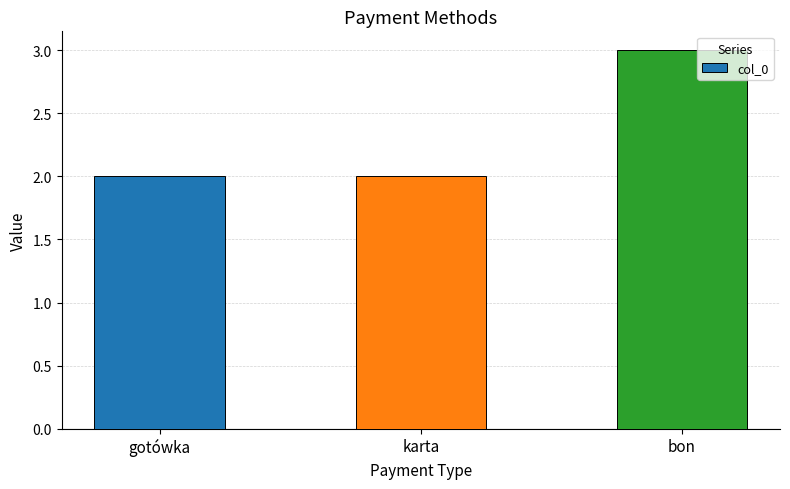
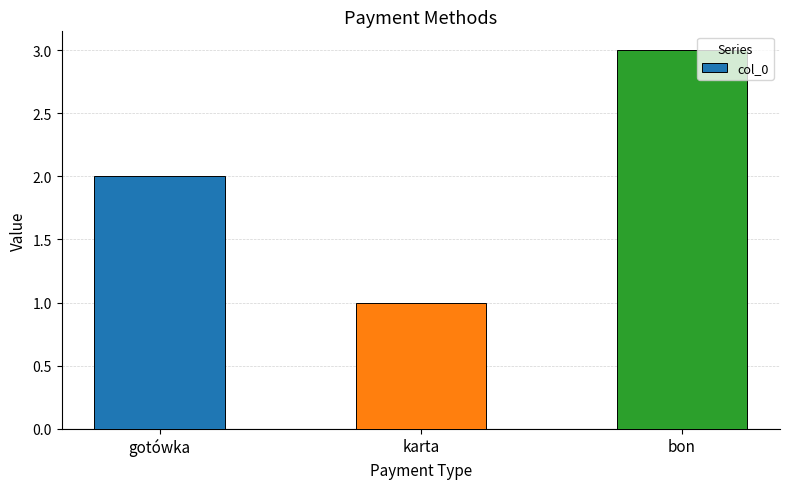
  {
    "gotówka": 2,
-   "karta": 2,
+   "karta": 1,
    "bon": 3
  }
